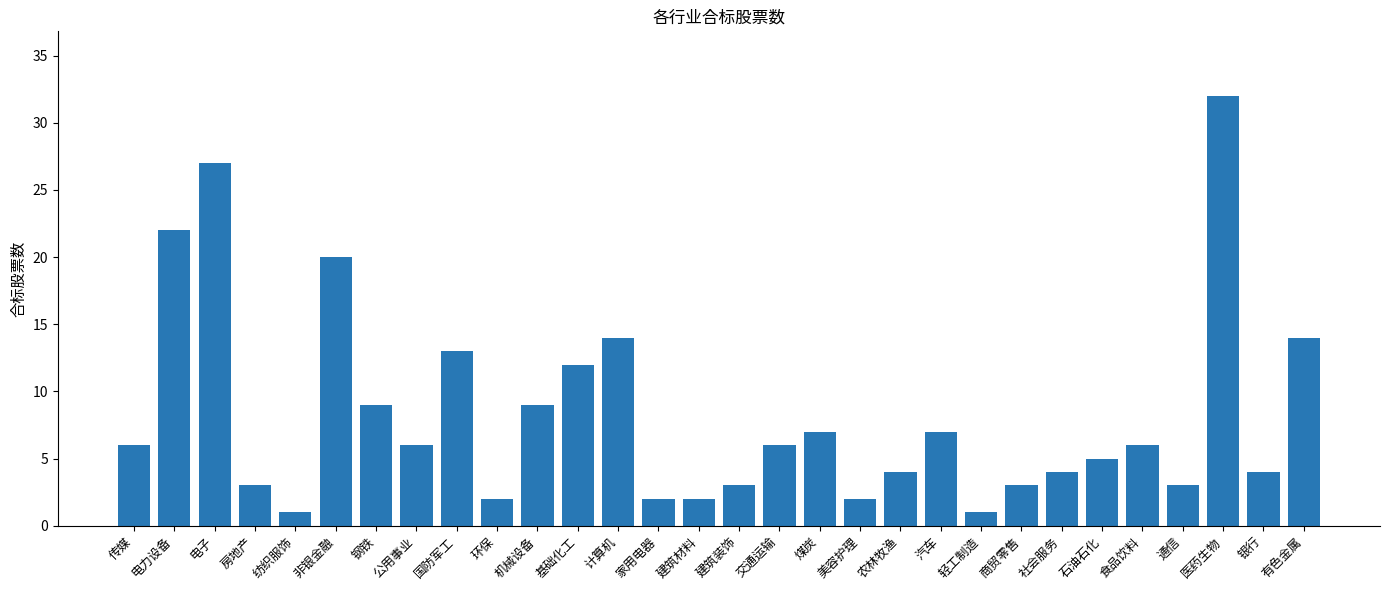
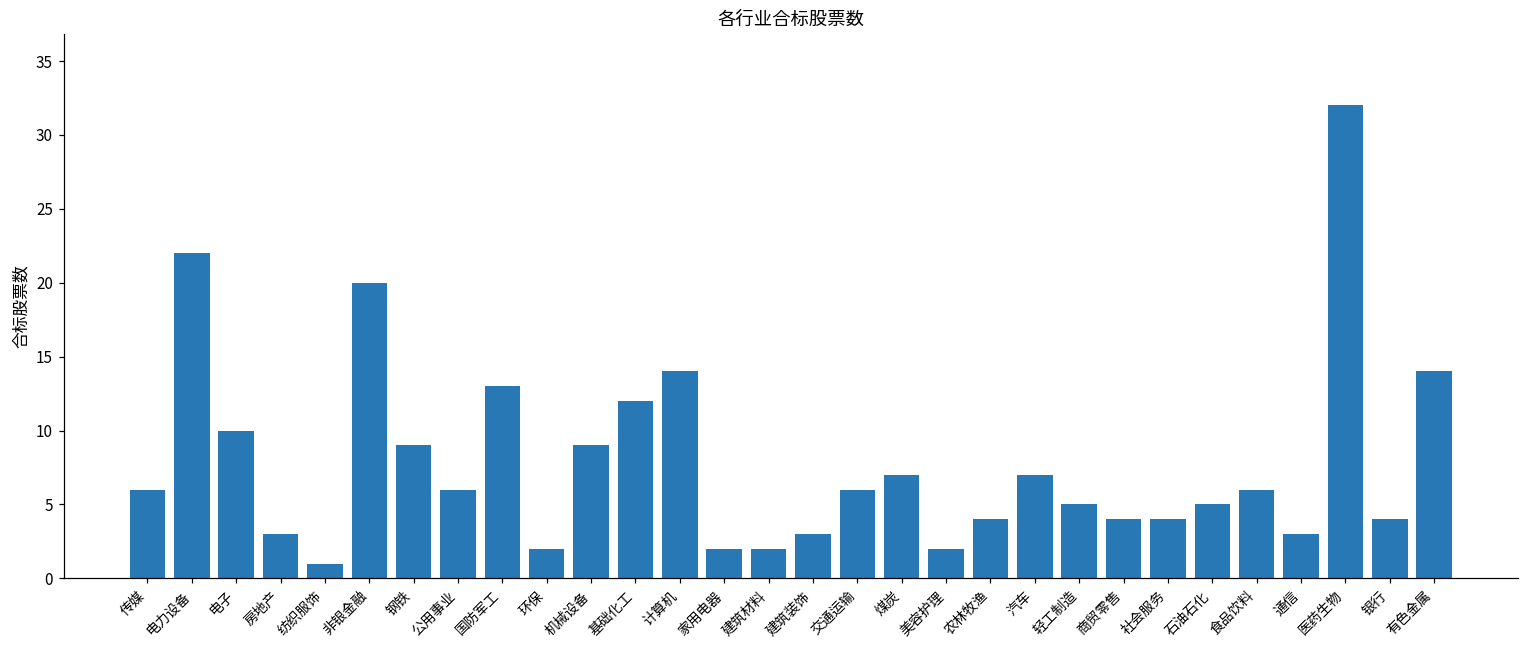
  {
    "传媒": 6,
    "电力设备": 22,
-   "电子": 27,
+   "电子": 10,
    "房地产": 3,
    "纺织服饰": 1,
    "非银金融": 20,
    "钢铁": 9,
    "公用事业": 6,
    "国防军工": 13,
    "环保": 2,
    "机械设备": 9,
    "基础化工": 12,
    "计算机": 14,
    "家用电器": 2,
    "建筑材料": 2,
    "建筑装饰": 3,
    "交通运输": 6,
    "煤炭": 7,
    "美容护理": 2,
    "农林牧渔": 4,
    "汽车": 7,
-   "轻工制造": 1,
-   "商贸零售": 3,
+   "轻工制造": 5,
+   "商贸零售": 4,
    "社会服务": 4,
    "石油石化": 5,
    "食品饮料": 6,
    "通信": 3,
    "医药生物": 32,
    "银行": 4,
    "有色金属": 14
  }
